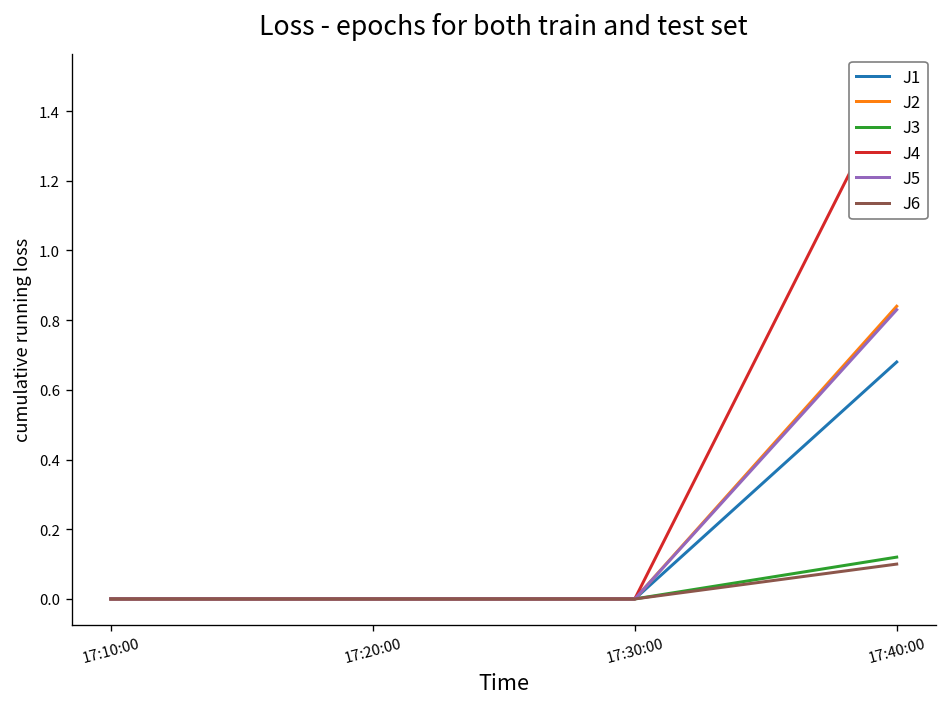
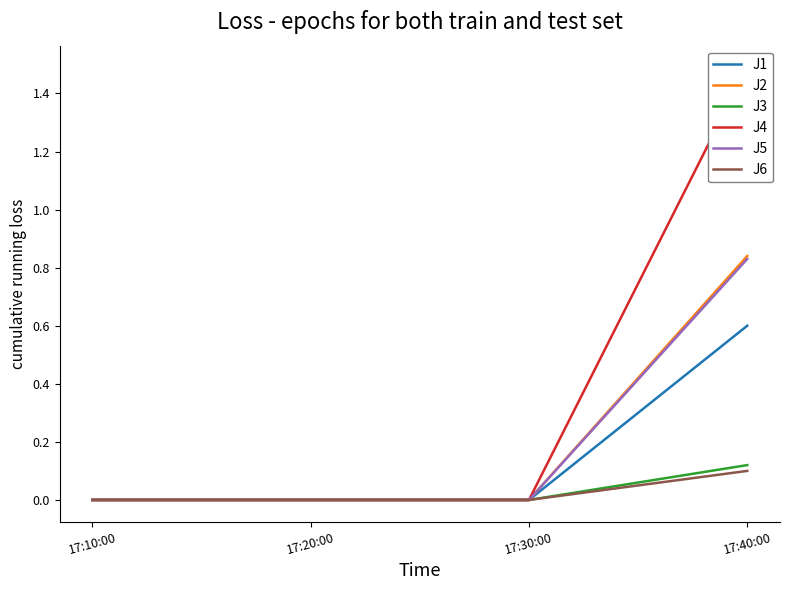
  {
    "J1": {
-     "17:40:00": 0.68
+     "17:40:00": 0.60
    },
    "J2": {
      "17:40:00": 0.84
    },
    "J3": {
      "17:40:00": 0.12
    },
    "J5": {
      "17:40:00": 0.83
    },
    "J6": {
      "17:40:00": 0.10
    }
  }
